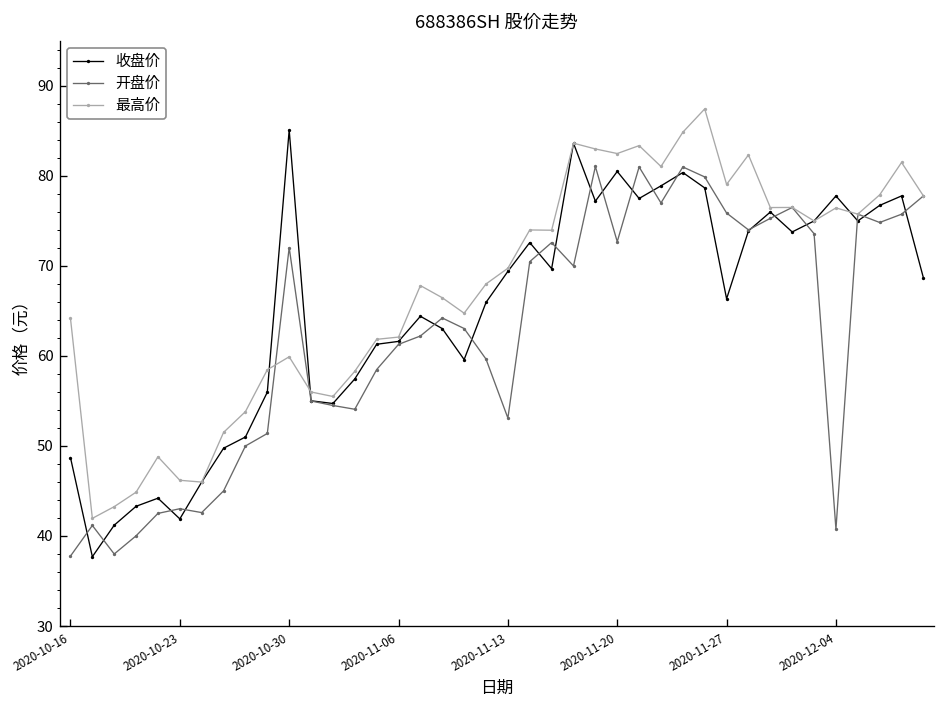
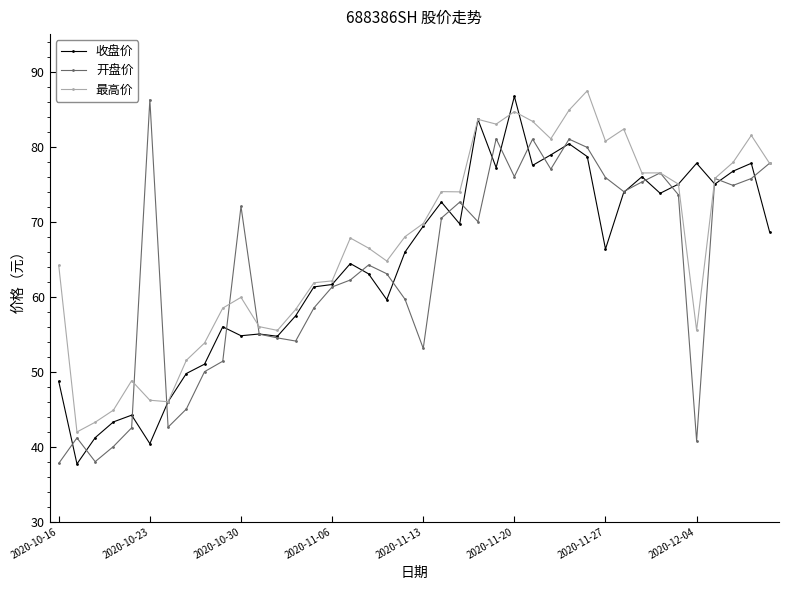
  {
    "收盘价": {
      "2020-10-16": 49,
-     "2020-10-23": 42,
-     "2020-10-30": 85,
+     "2020-10-23": 40,
+     "2020-10-30": 55,
      "2020-11-13": 69,
-     "2020-11-20": 81,
+     "2020-11-20": 87,
      "2020-11-27": 66,
      "2020-12-04": 78
    },
    "开盘价": {
      "2020-10-16": 38,
-     "2020-10-23": 43,
+     "2020-10-23": 86,
      "2020-10-30": 72,
      "2020-11-13": 53,
-     "2020-11-20": 73,
+     "2020-11-20": 76,
      "2020-11-27": 76,
      "2020-12-04": 41
    },
    "最高价": {
      "2020-10-16": 64,
      "2020-10-23": 46,
      "2020-10-30": 60,
      "2020-11-06": 62,
      "2020-11-13": 70,
-     "2020-11-20": 82,
-     "2020-11-27": 79,
-     "2020-12-04": 76
+     "2020-11-20": 85,
+     "2020-11-27": 81,
+     "2020-12-04": 56
    }
  }
